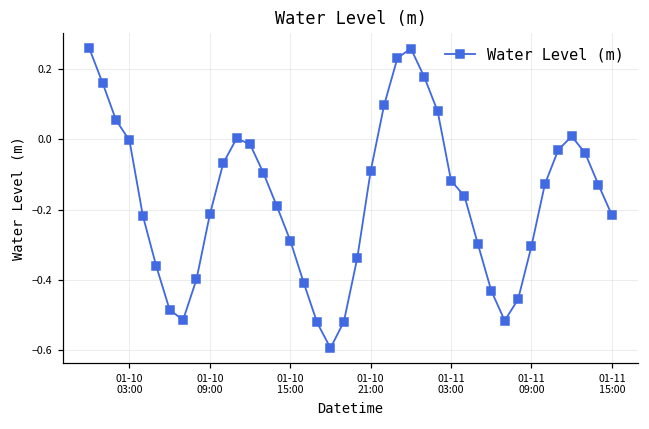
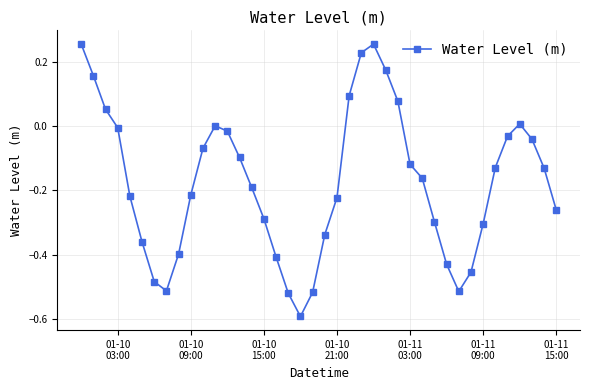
  {
    "01-10 03:00": 0.00,
    "01-10 09:00": -0.21,
    "01-10 15:00": -0.29,
-   "01-10 21:00": -0.09,
+   "01-10 21:00": -0.22,
    "01-11 03:00": -0.12,
    "01-11 09:00": -0.30,
-   "01-11 15:00": -0.22
+   "01-11 15:00": -0.26
  }
